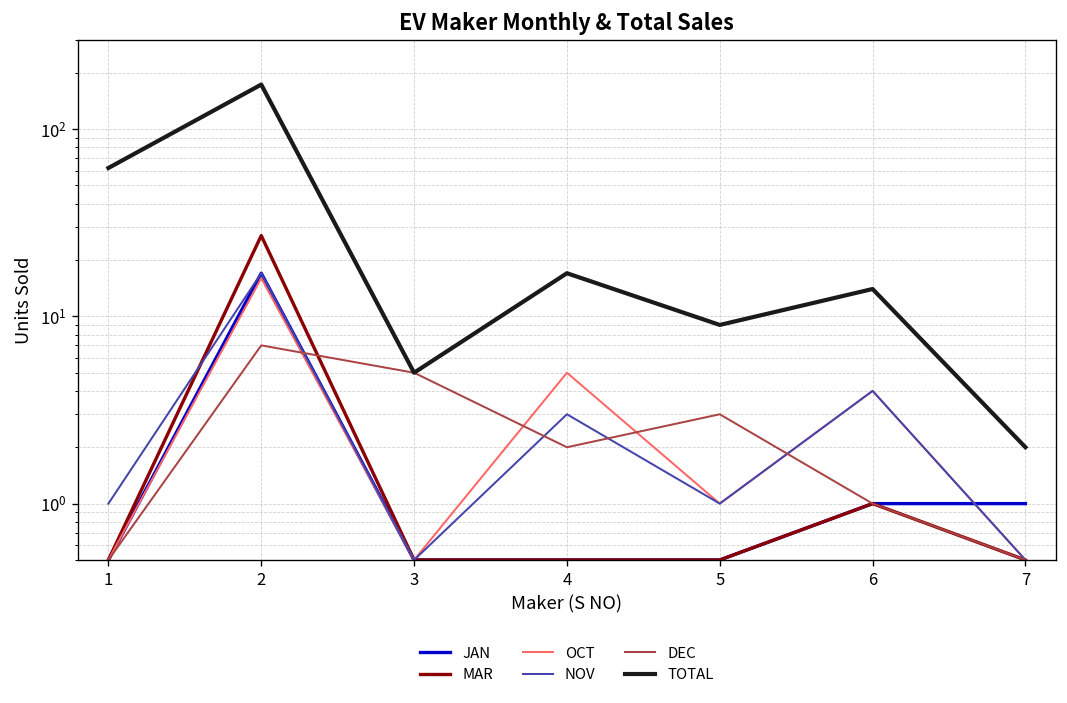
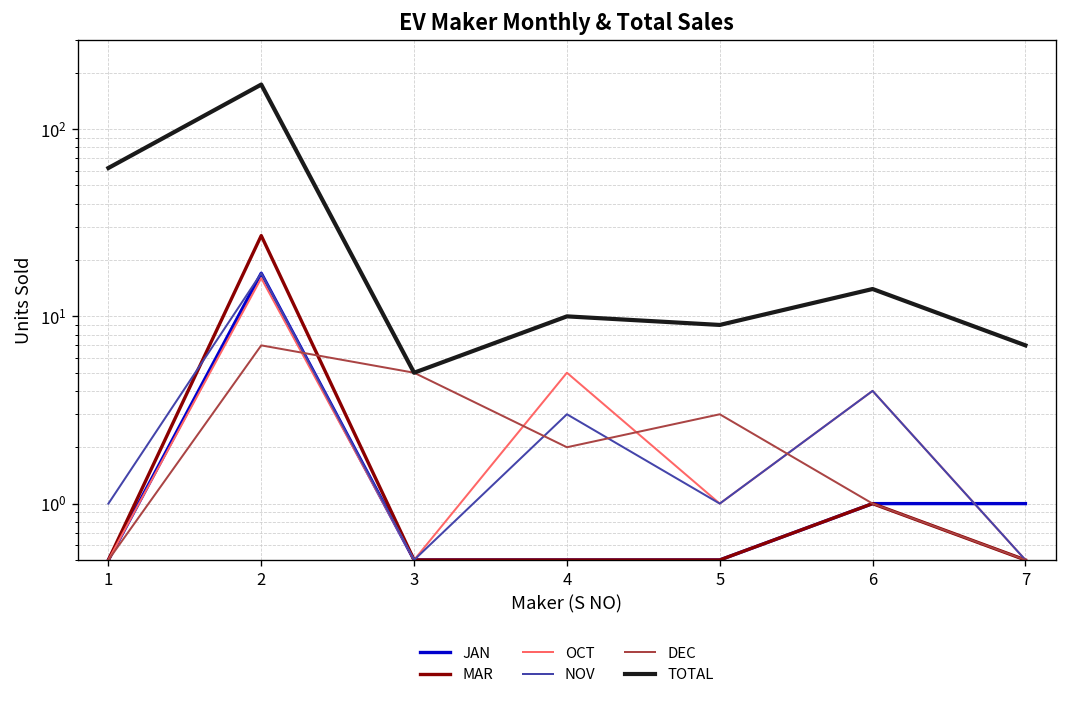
  {
    "JAN": {
      "7": 1
    },
    "MAR": {
      "2": 27
    },
    "OCT": {
      "2": 16,
      "4": 5
    },
    "NOV": {
      "1": 1,
      "4": 3
    },
    "DEC": {
      "2": 7,
      "4": 2,
      "5": 3
    },
    "TOTAL": {
      "1": 62,
      "2": 170,
-     "4": 17,
+     "4": 10,
      "5": 9,
      "6": 14,
-     "7": 2
+     "7": 7
    }
  }
